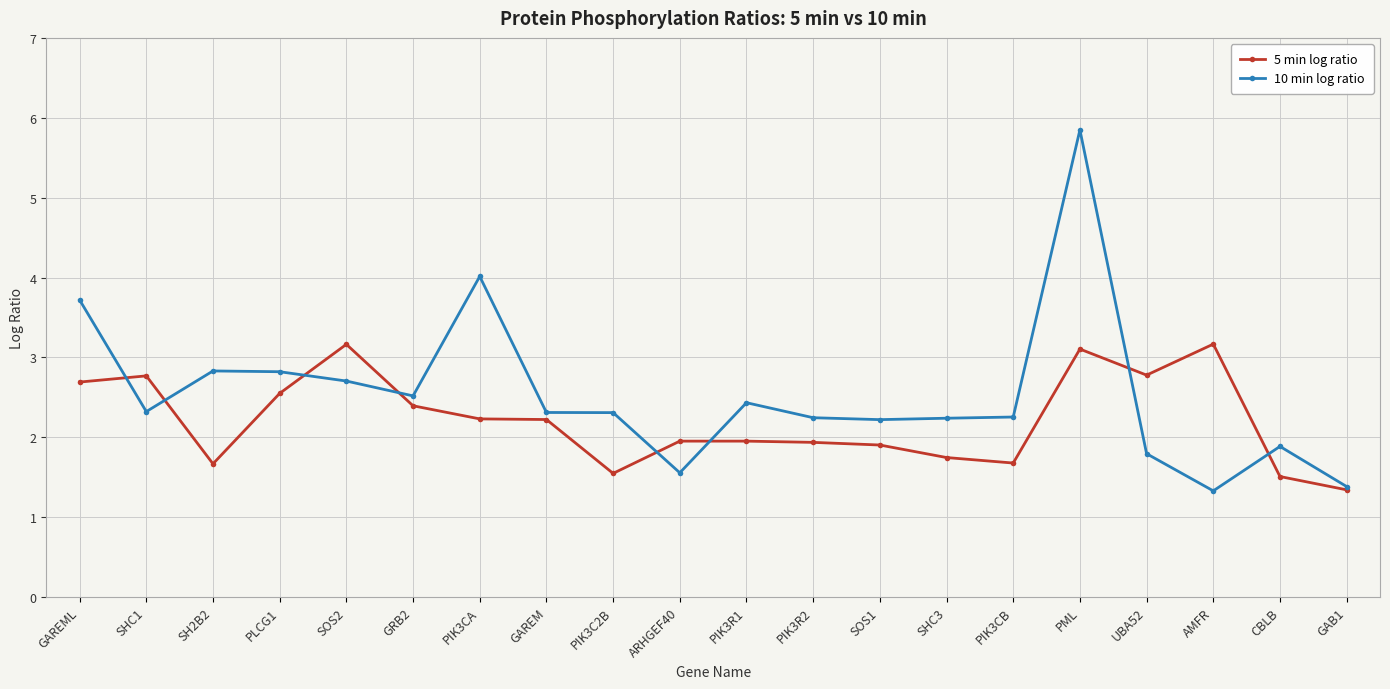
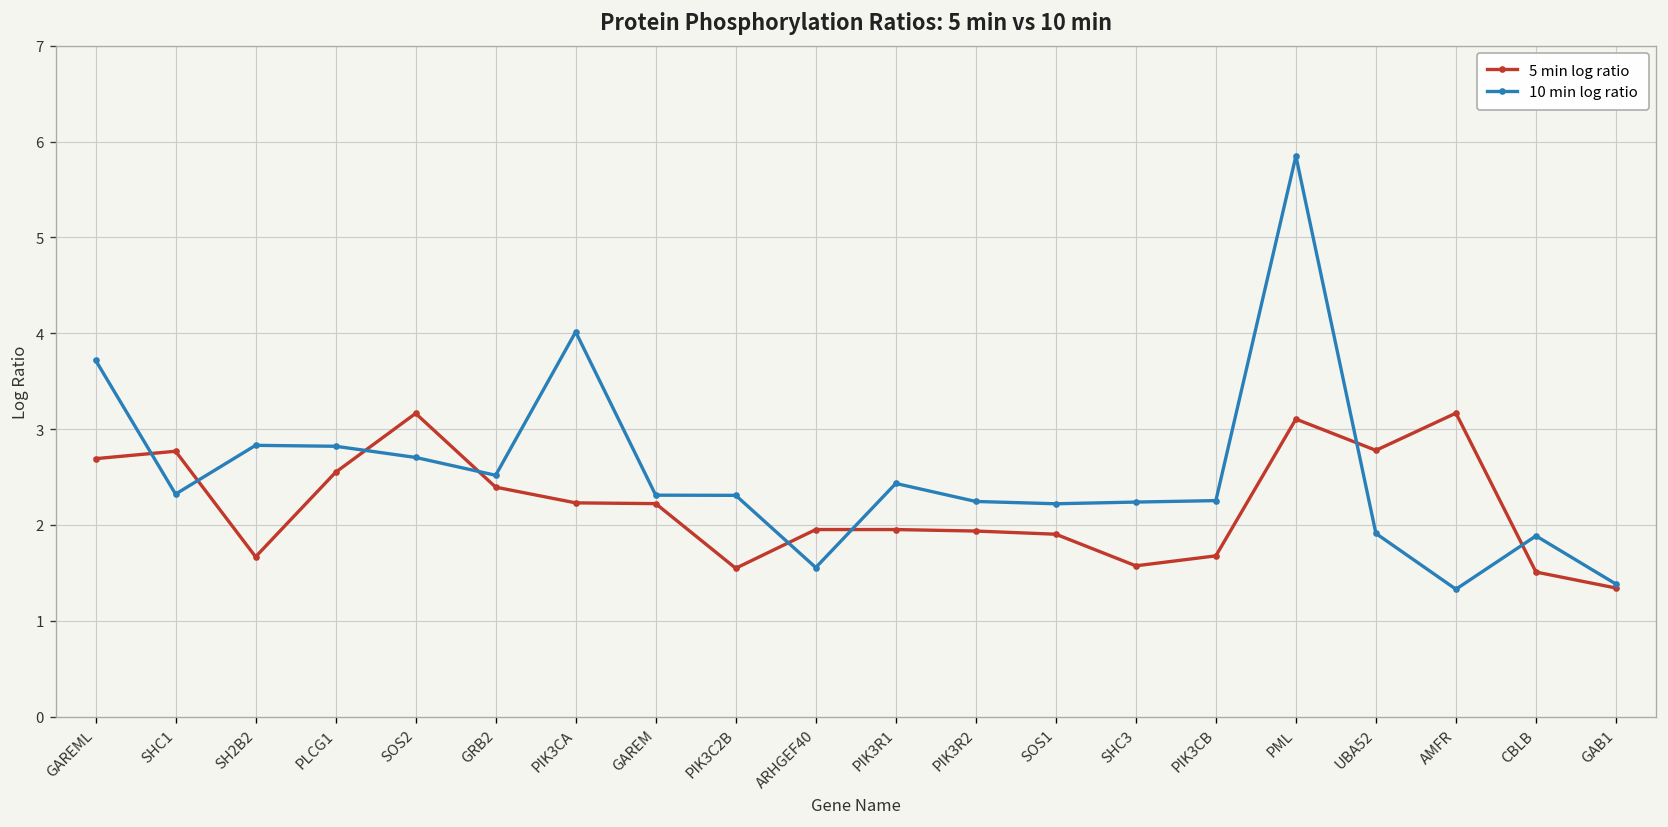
  {
    "5 min log ratio": {
      "GAREML": 2.7,
      "SHC1": 2.8,
      "SH2B2": 1.7,
      "PLCG1": 2.5,
      "SOS2": 3.2,
      "GRB2": 2.4,
      "PIK3CA": 2.2,
      "GAREM": 2.2,
      "PIK3C2B": 1.5,
      "ARHGEF40": 2.0,
      "PIK3R1": 2.0,
      "PIK3R2": 1.9,
      "SOS1": 1.9,
-     "SHC3": 1.7,
+     "SHC3": 1.6,
      "PIK3CB": 1.7,
      "PML": 3.1,
      "UBA52": 2.8,
      "AMFR": 3.2,
      "CBLB": 1.5,
      "GAB1": 1.3
    },
    "10 min log ratio": {
      "GAREML": 3.7,
      "SHC1": 2.3,
      "SH2B2": 2.8,
      "PLCG1": 2.8,
      "SOS2": 2.7,
      "GRB2": 2.5,
      "PIK3CA": 4.0,
      "GAREM": 2.3,
      "PIK3C2B": 2.3,
      "ARHGEF40": 1.6,
      "PIK3R1": 2.4,
      "PIK3R2": 2.2,
      "SOS1": 2.2,
      "SHC3": 2.2,
      "PIK3CB": 2.3,
      "PML": 5.8,
-     "UBA52": 1.8,
+     "UBA52": 1.9,
      "AMFR": 1.3,
      "CBLB": 1.9,
      "GAB1": 1.4
    }
  }
